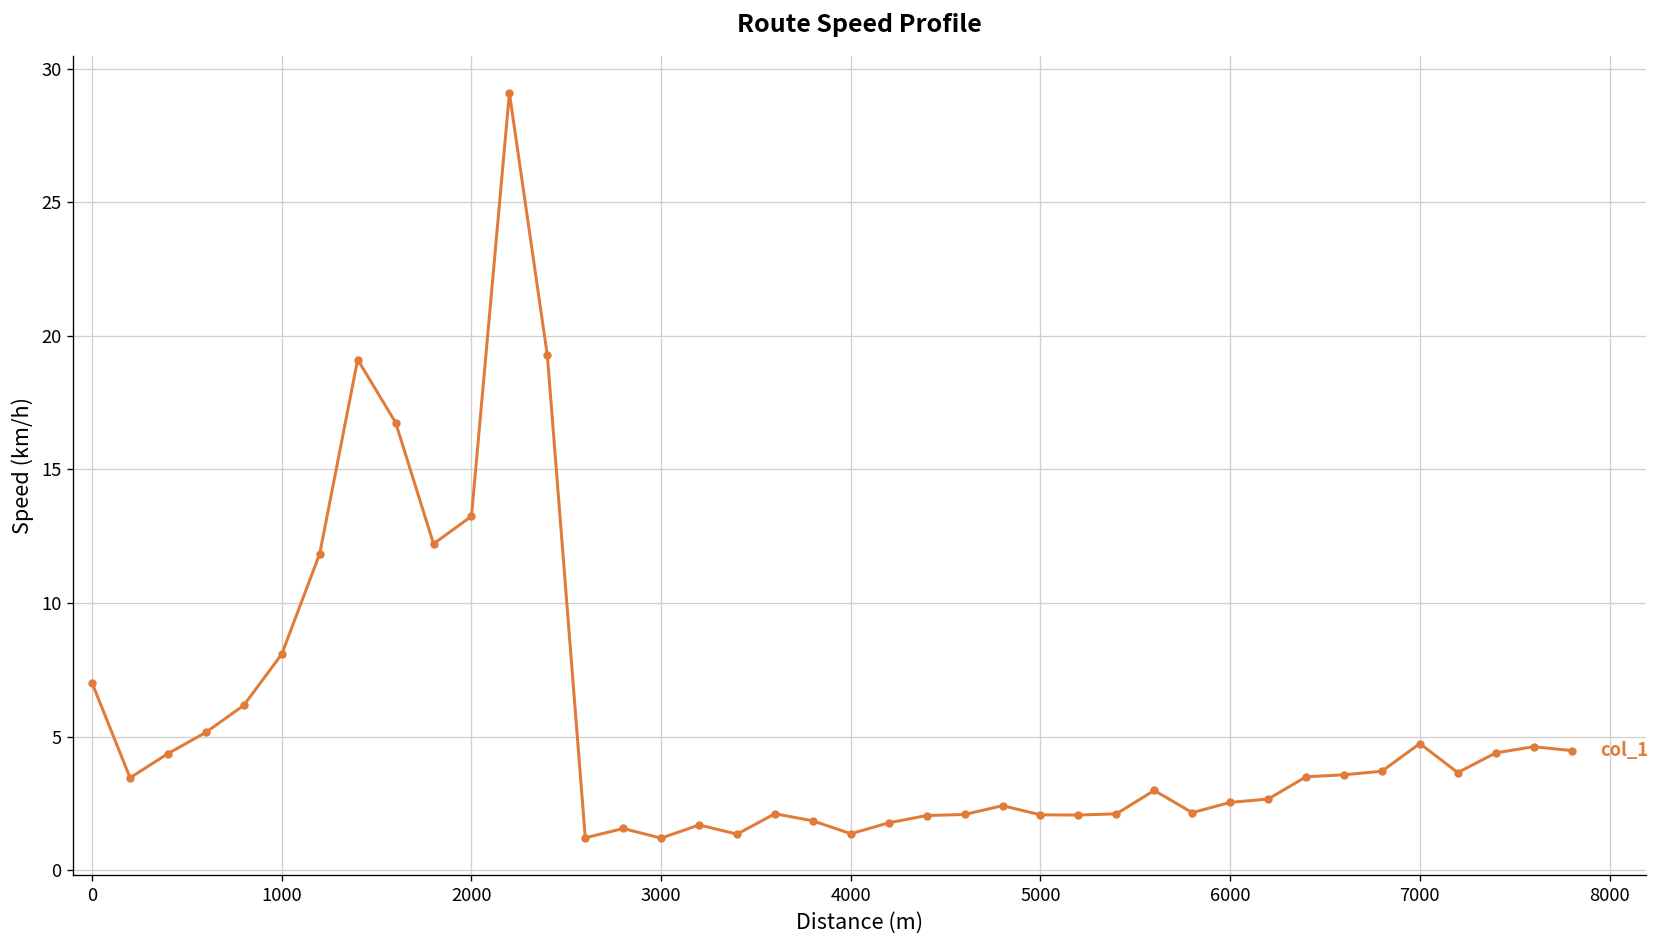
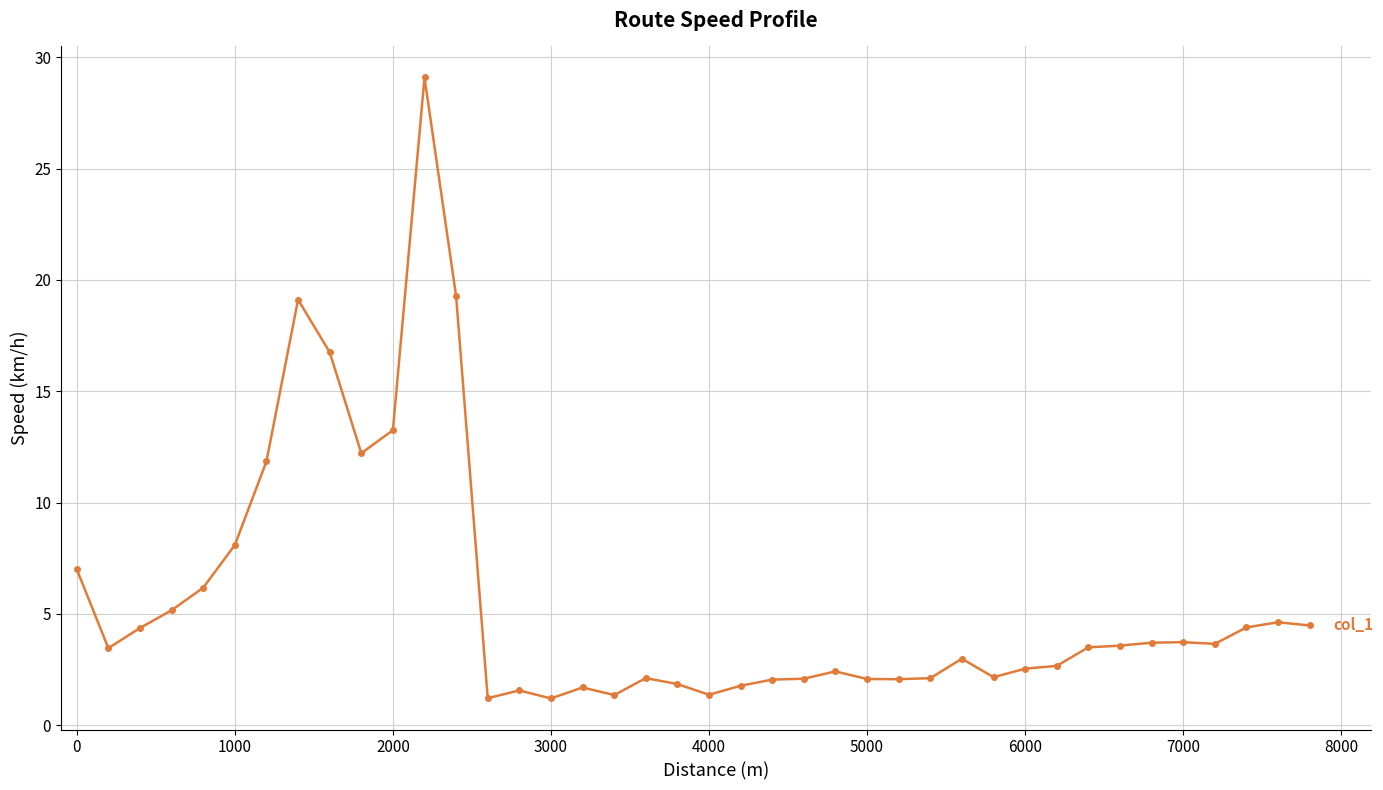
  {
    "0": 7.0,
    "1000": 8.1,
    "2000": 13.2,
    "3000": 1.2,
    "4000": 1.4,
    "5000": 2.1,
    "6000": 2.5,
-   "7000": 4.7
+   "7000": 3.7
  }
